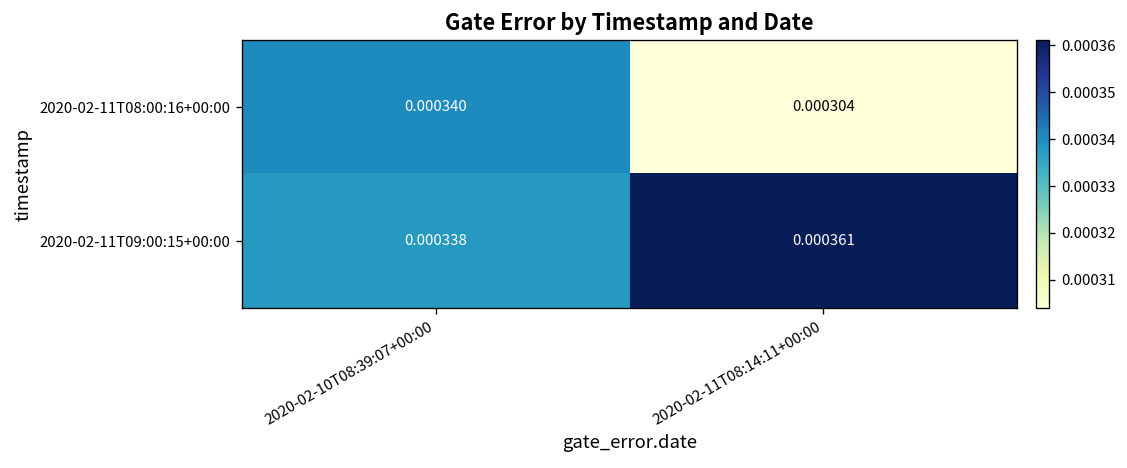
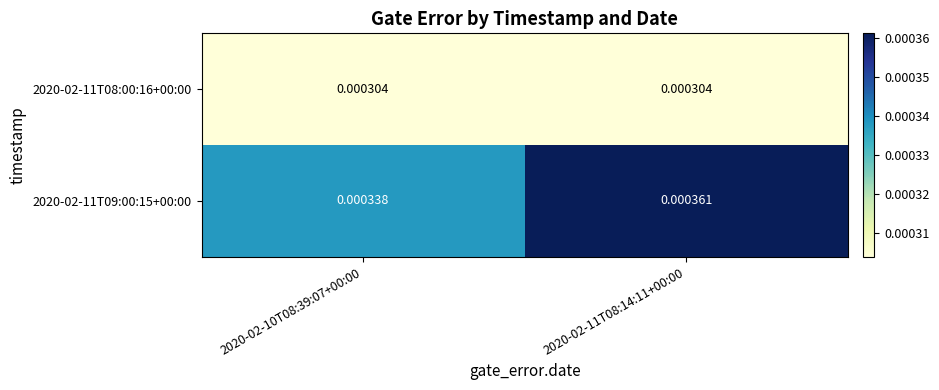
  {
    "2020-02-11T08:00:16+00:00": {
-     "2020-02-10T08:39:07+00:00": 0.000340,
+     "2020-02-10T08:39:07+00:00": 0.000304,
      "2020-02-11T08:14:11+00:00": 0.000304
    },
    "2020-02-11T09:00:15+00:00": {
      "2020-02-10T08:39:07+00:00": 0.000338,
      "2020-02-11T08:14:11+00:00": 0.000361
    }
  }
